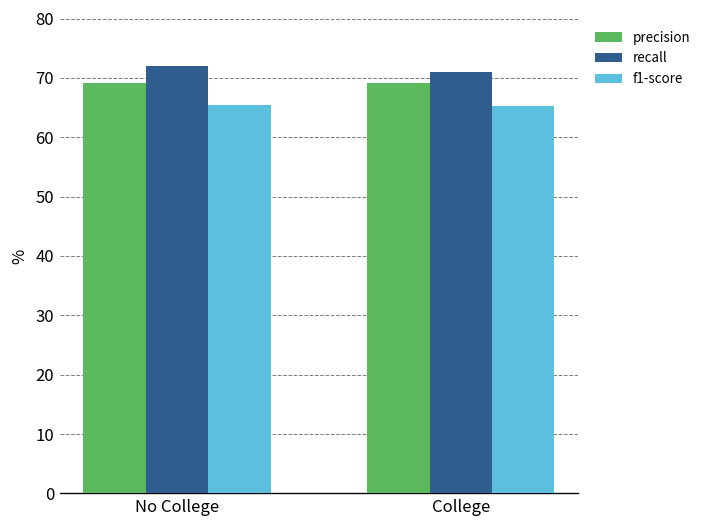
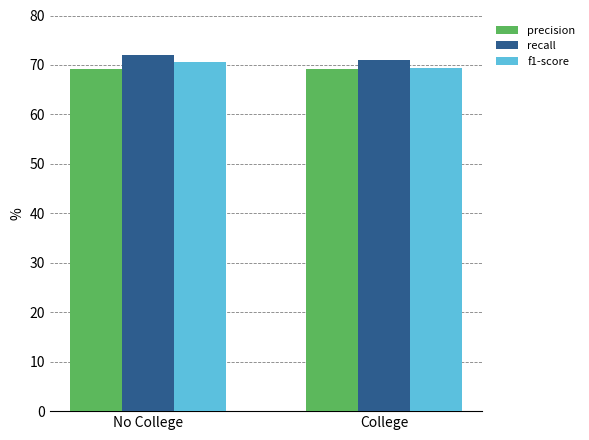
  {
    "precision": {
      "No College": 69,
      "College": 69
    },
    "recall": {
      "No College": 72,
      "College": 71
    },
    "f1-score": {
-     "No College": 65,
-     "College": 65
+     "No College": 71,
+     "College": 69
    }
  }
